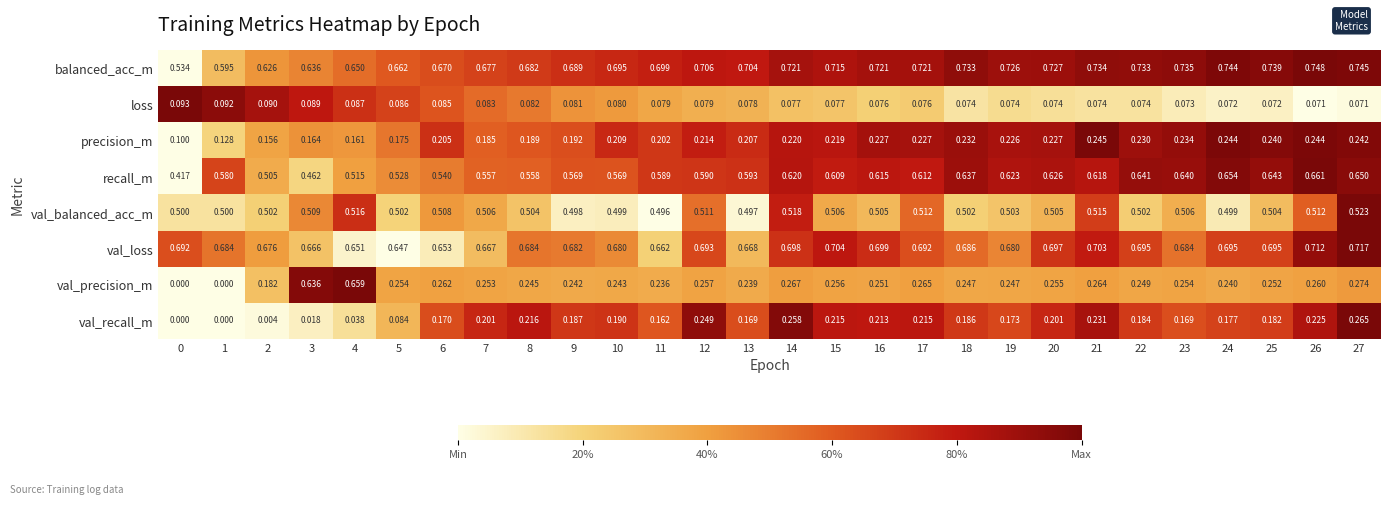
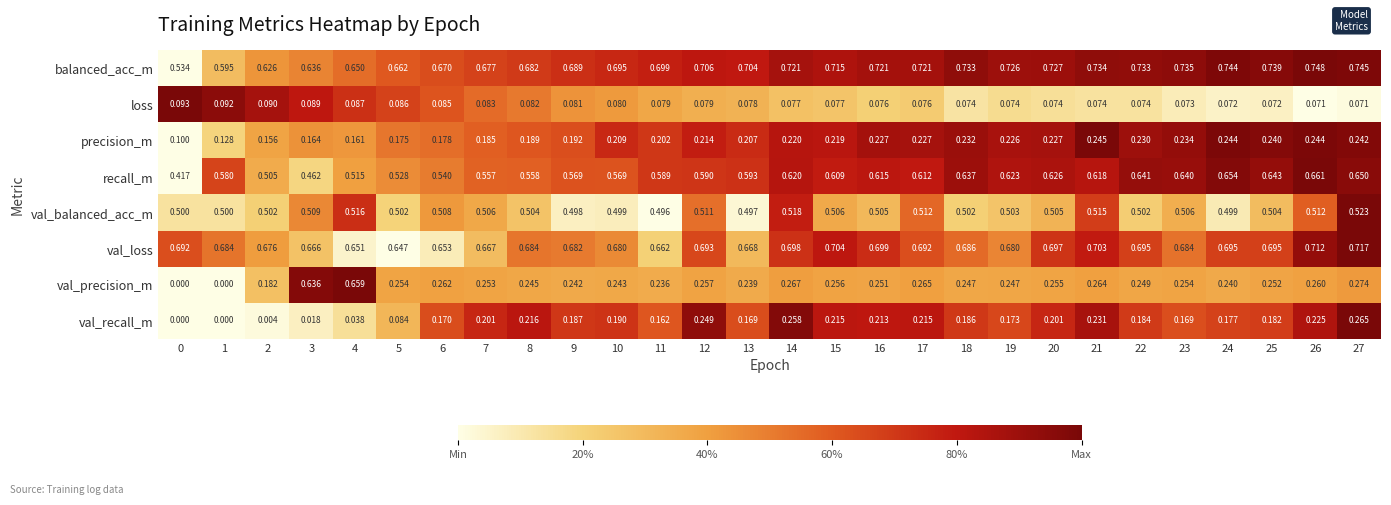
  {
    "precision_m": {
      "0": 0.100,
      "1": 0.128,
      "2": 0.156,
      "3": 0.164,
      "4": 0.161,
      "5": 0.175,
-     "6": 0.205,
+     "6": 0.178,
      "7": 0.185,
      "8": 0.189,
      "9": 0.192,
      "10": 0.209,
      "11": 0.202,
      "12": 0.214,
      "13": 0.207,
      "14": 0.220,
      "15": 0.219,
      "16": 0.227,
      "17": 0.227,
      "18": 0.232,
      "19": 0.226,
      "20": 0.227,
      "21": 0.245,
      "22": 0.230,
      "23": 0.234,
      "24": 0.244,
      "25": 0.240,
      "26": 0.244,
      "27": 0.242
    }
  }
